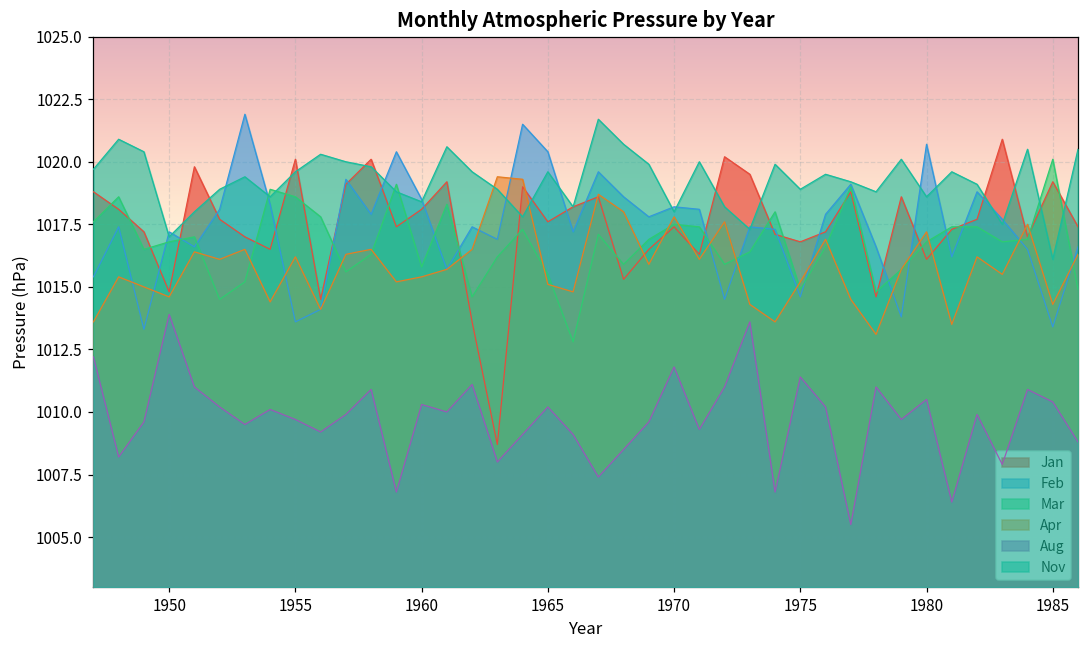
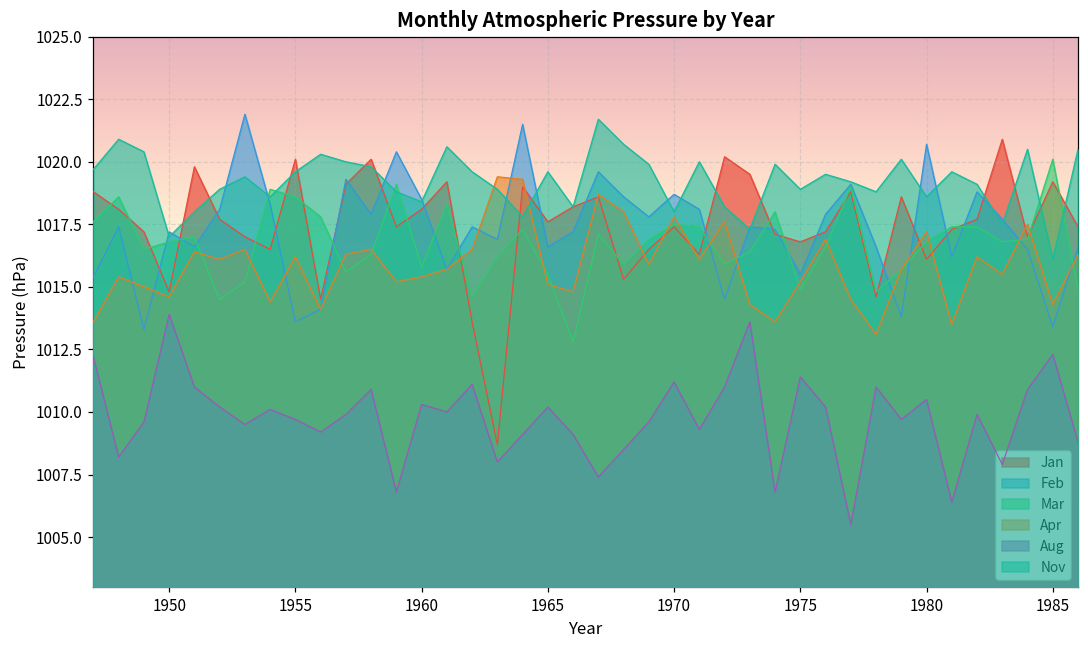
  {
    "Feb": {
      "1950": 1017.2,
      "1955": 1013.6,
-     "1965": 1020.4,
-     "1970": 1018.2,
-     "1975": 1014.6,
+     "1965": 1016.6,
+     "1970": 1018.7,
+     "1975": 1015.5,
      "1980": 1020.7,
      "1985": 1013.4
    },
    "Aug": {
      "1950": 1013.9,
      "1955": 1009.7,
      "1960": 1010.3,
      "1965": 1010.2,
-     "1970": 1011.8,
+     "1970": 1011.2,
      "1975": 1011.4,
      "1980": 1010.5,
-     "1985": 1010.4
+     "1985": 1012.3
    }
  }
